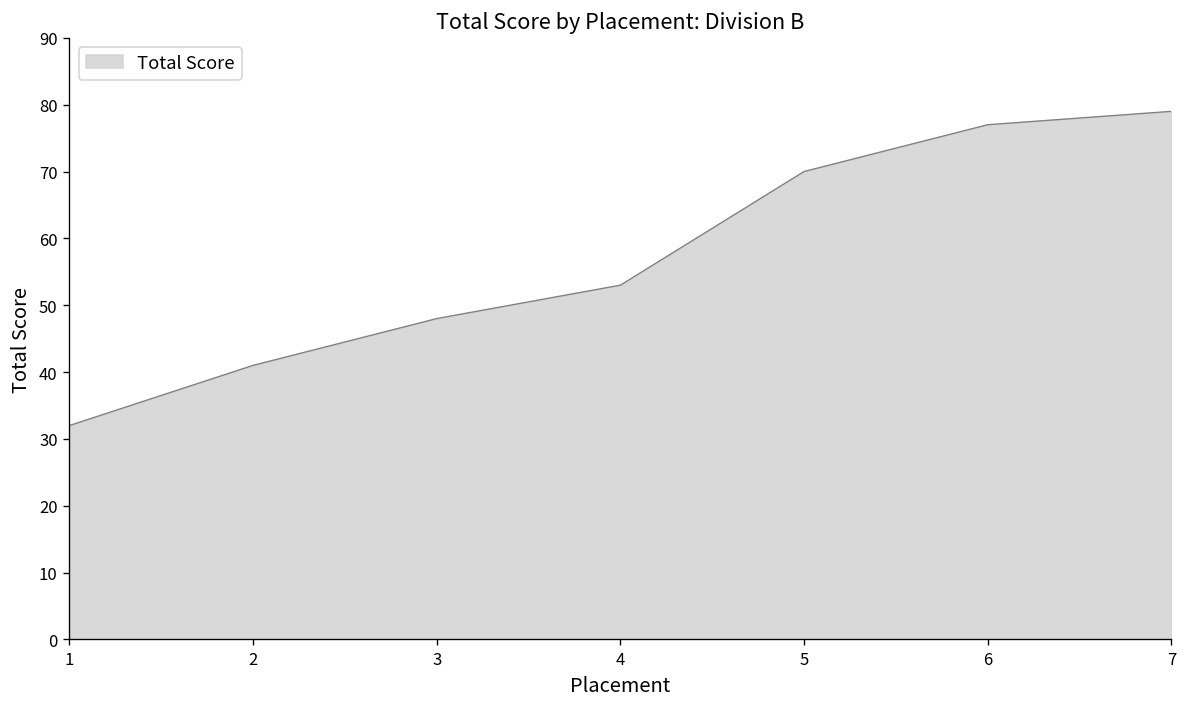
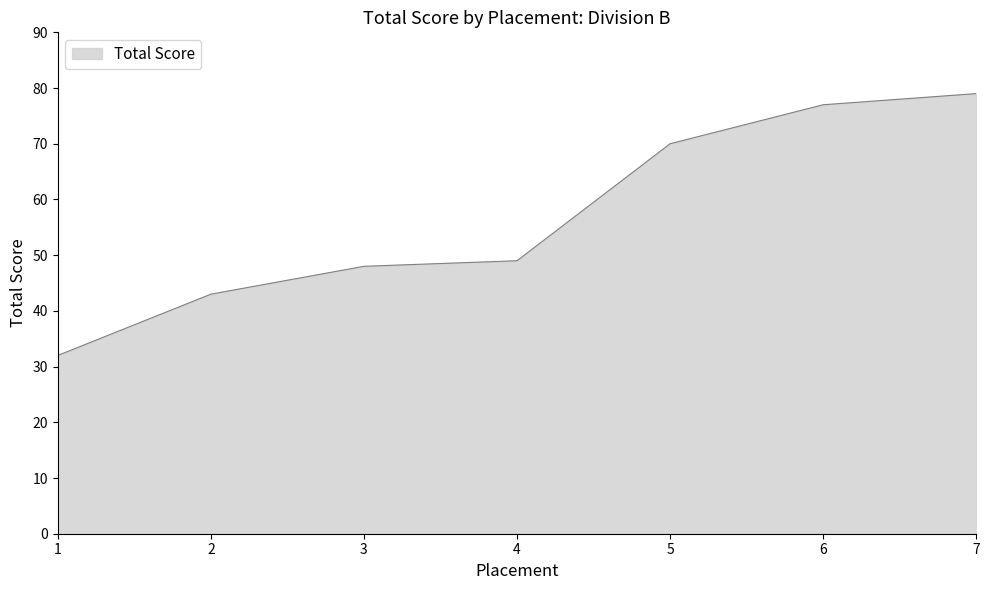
  {
    "1": 32,
-   "2": 41,
+   "2": 43,
    "3": 48,
-   "4": 53,
+   "4": 49,
    "5": 70,
    "6": 77,
    "7": 79
  }
